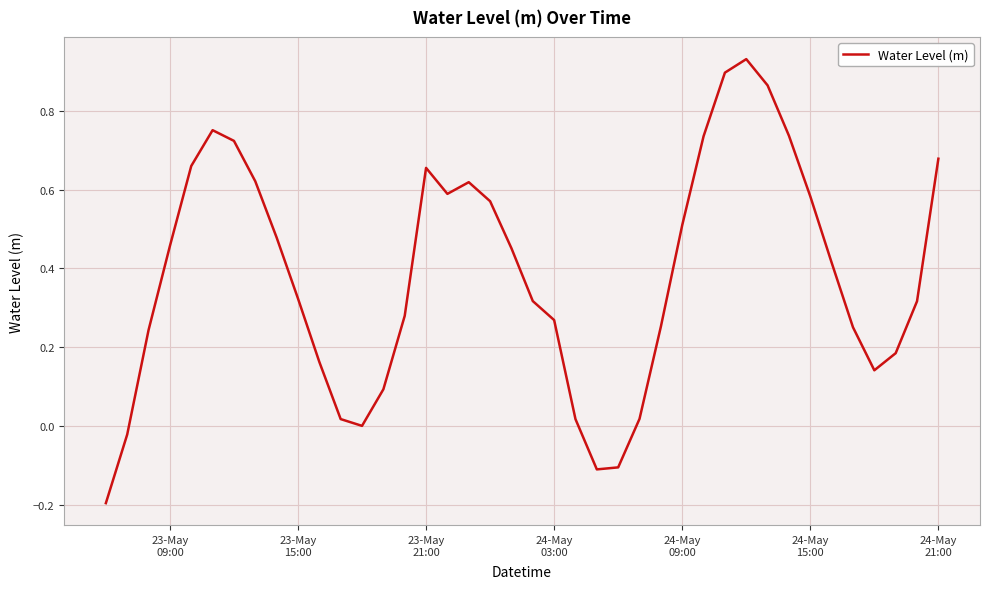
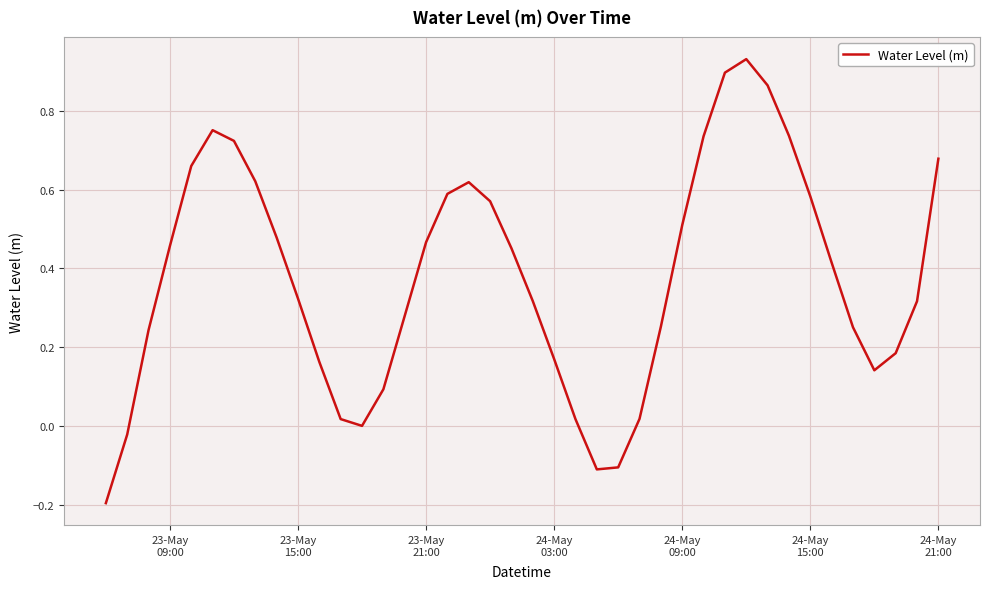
  {
    "23-May 09:00": 0.46,
    "23-May 15:00": 0.32,
-   "23-May 21:00": 0.66,
-   "24-May 03:00": 0.27,
+   "23-May 21:00": 0.47,
+   "24-May 03:00": 0.17,
    "24-May 09:00": 0.51,
    "24-May 15:00": 0.58,
    "24-May 21:00": 0.68
  }
